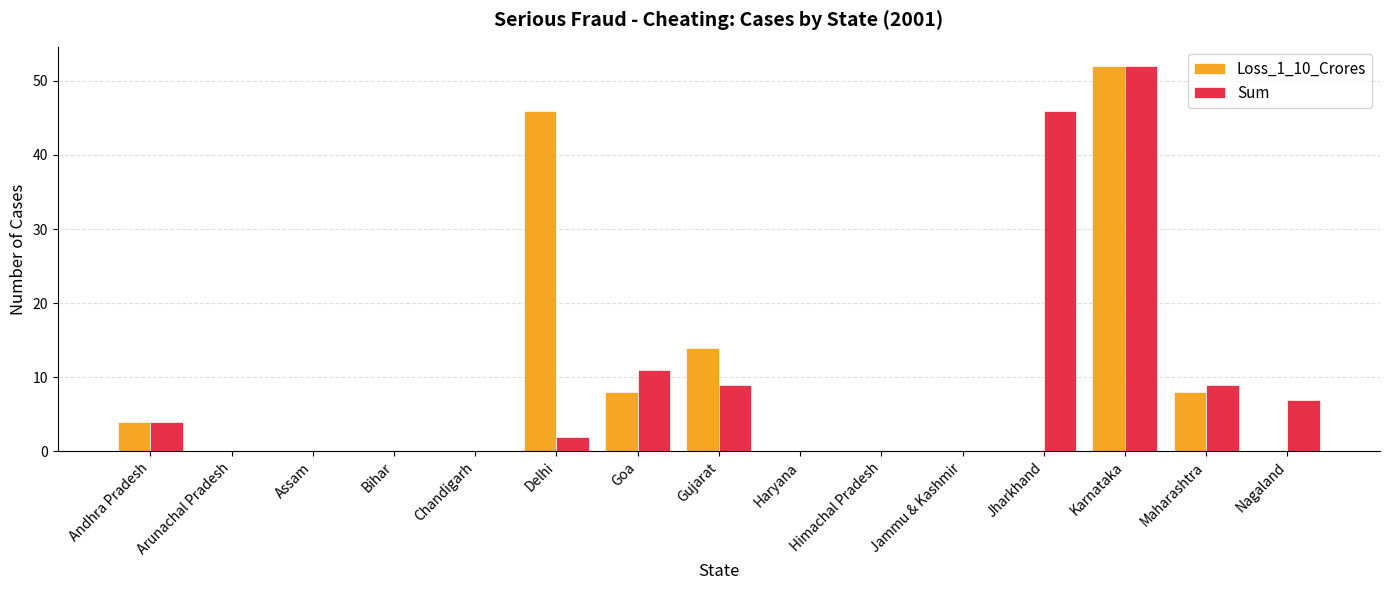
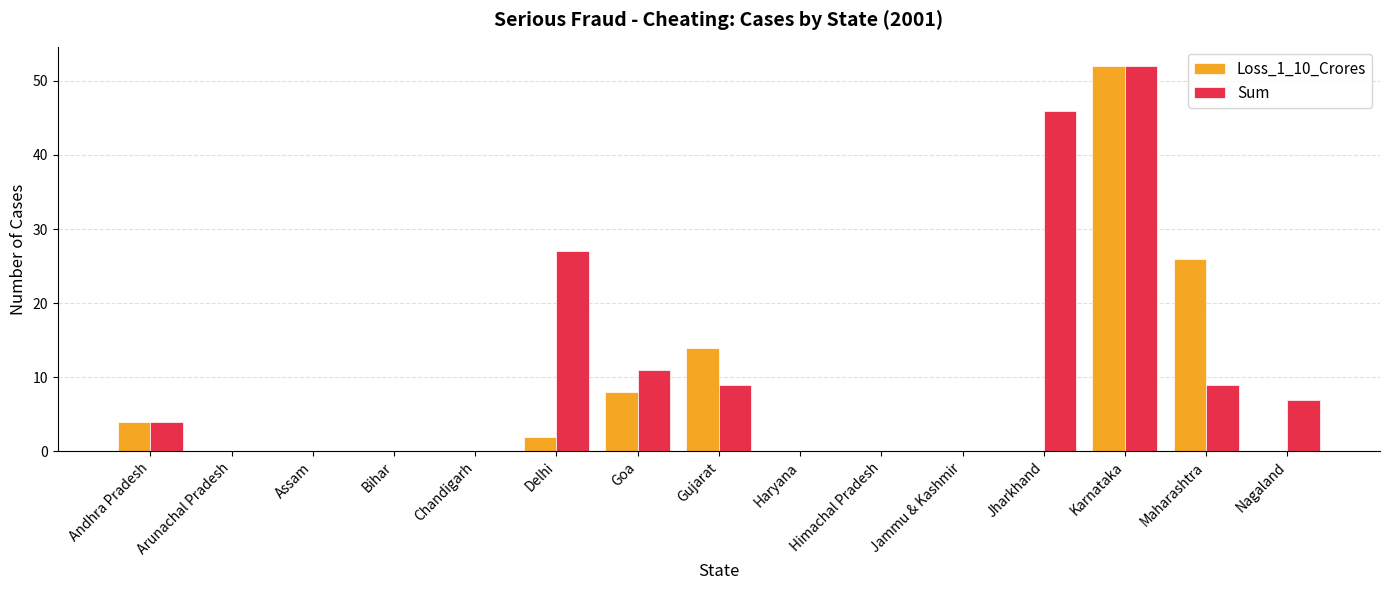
  {
    "Loss_1_10_Crores": {
      "Andhra Pradesh": 4,
      "Arunachal Pradesh": 0,
      "Assam": 0,
      "Bihar": 0,
      "Chandigarh": 0,
-     "Delhi": 46,
+     "Delhi": 2,
      "Goa": 8,
      "Gujarat": 14,
      "Haryana": 0,
      "Himachal Pradesh": 0,
      "Jammu & Kashmir": 0,
      "Jharkhand": 0,
      "Karnataka": 52,
-     "Maharashtra": 8,
+     "Maharashtra": 26,
      "Nagaland": 0
    },
    "Sum": {
      "Andhra Pradesh": 4,
      "Arunachal Pradesh": 0,
      "Assam": 0,
      "Bihar": 0,
      "Chandigarh": 0,
-     "Delhi": 2,
+     "Delhi": 27,
      "Goa": 11,
      "Gujarat": 9,
      "Haryana": 0,
      "Himachal Pradesh": 0,
      "Jammu & Kashmir": 0,
      "Jharkhand": 46,
      "Karnataka": 52,
      "Maharashtra": 9,
      "Nagaland": 7
    }
  }
